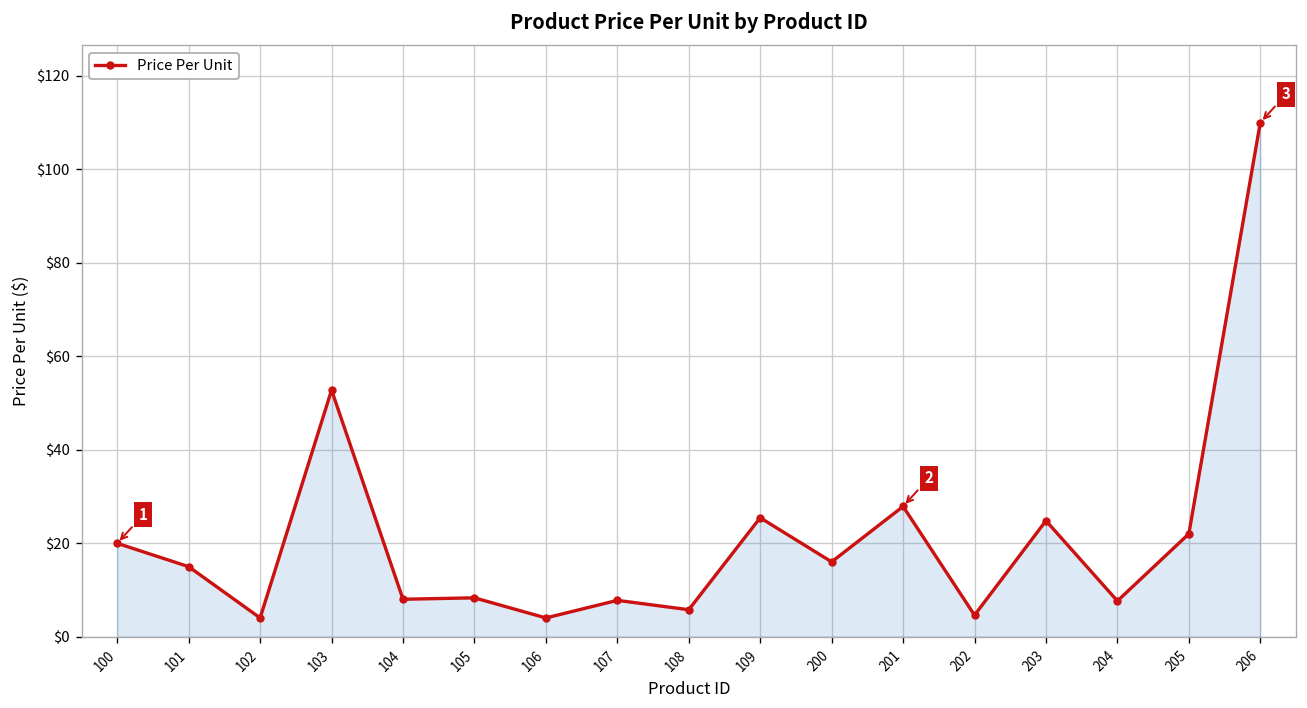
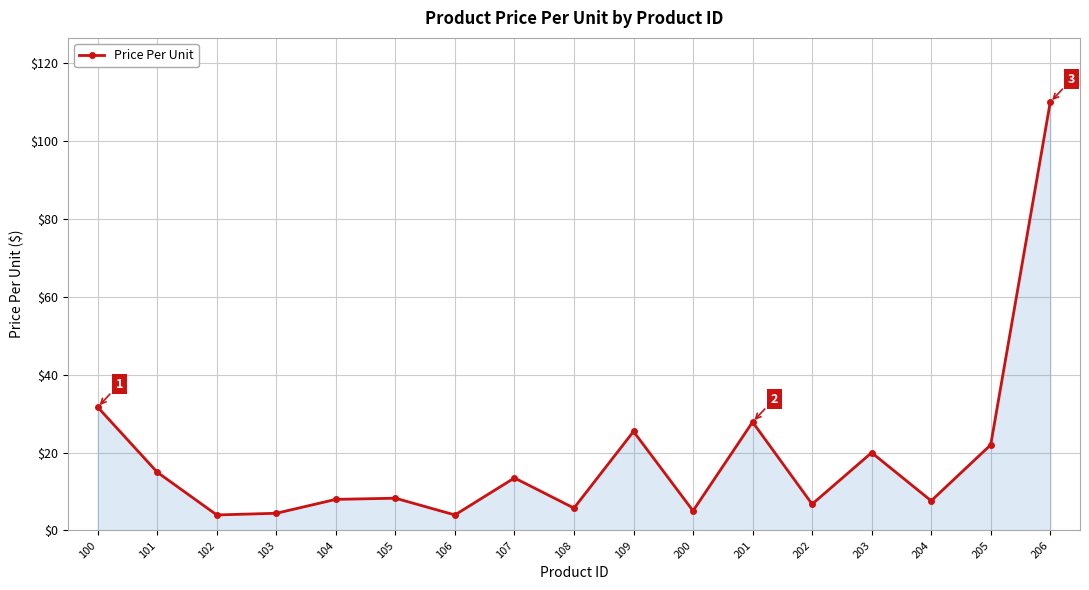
  {
-   "100": "$20",
+   "100": "$32",
    "101": "$15",
    "102": "$4",
-   "103": "$53",
+   "103": "$4",
    "104": "$8",
    "105": "$8",
    "106": "$4",
-   "107": "$8",
+   "107": "$13",
    "108": "$6",
    "109": "$25",
-   "200": "$16",
+   "200": "$5",
    "201": "$28",
-   "202": "$5",
-   "203": "$25",
+   "202": "$7",
+   "203": "$20",
    "204": "$8",
    "205": "$22",
    "206": "$110"
  }
